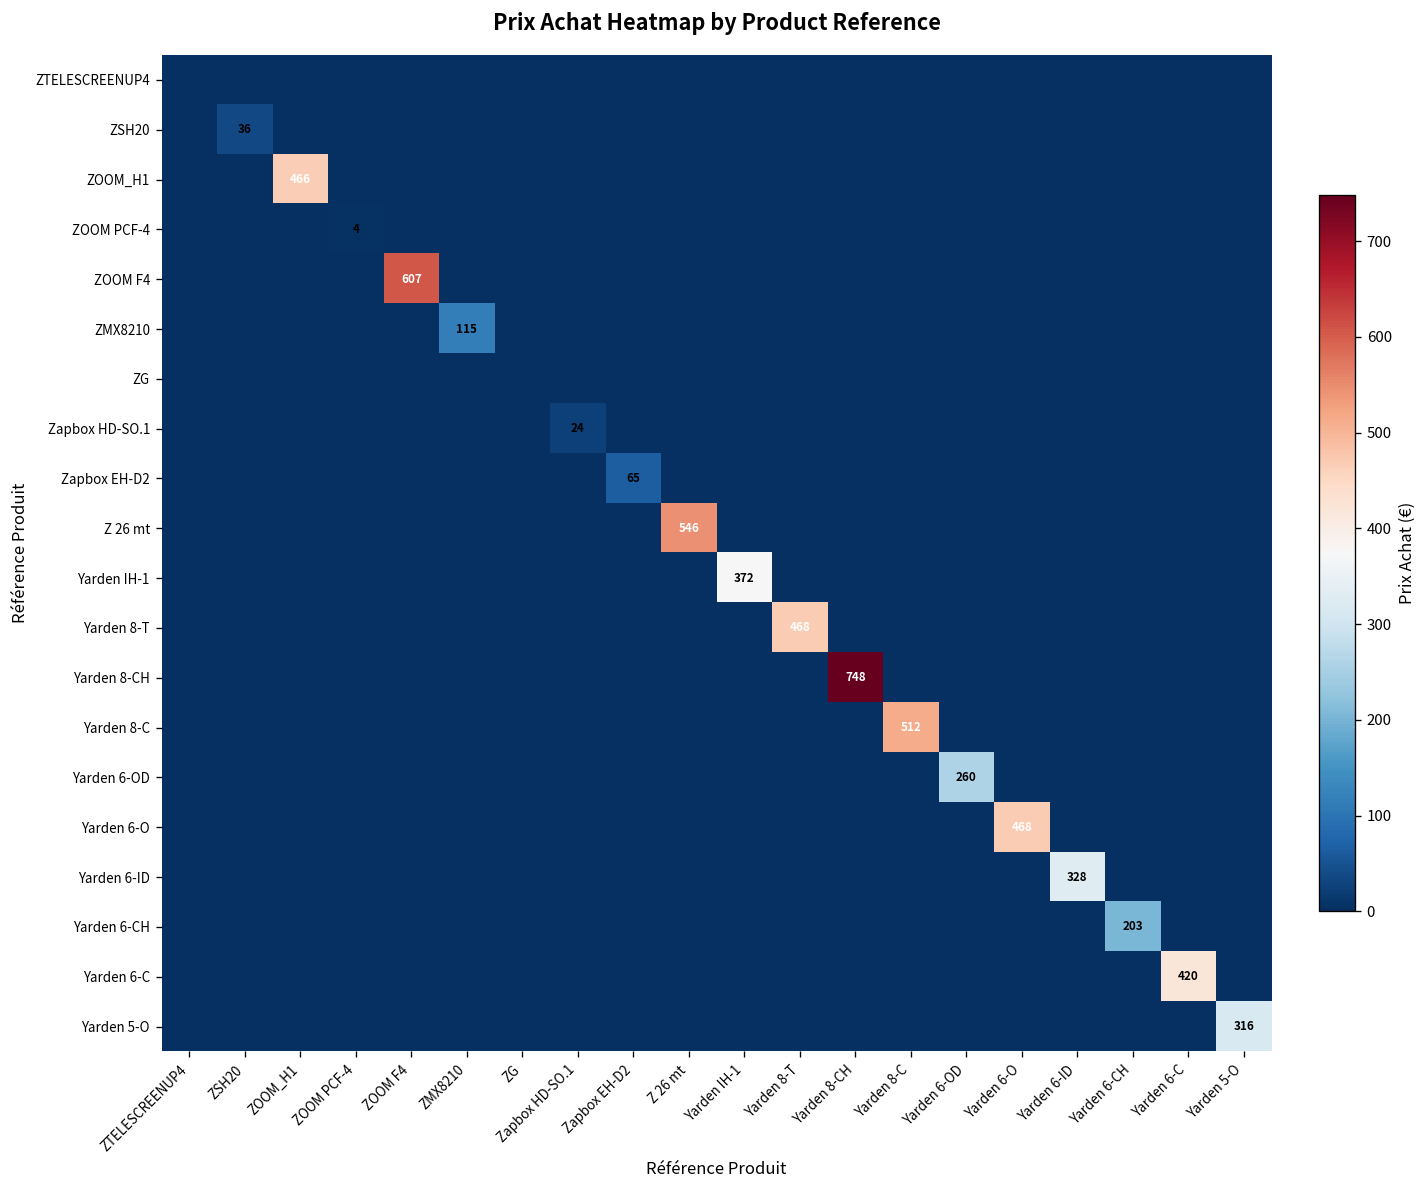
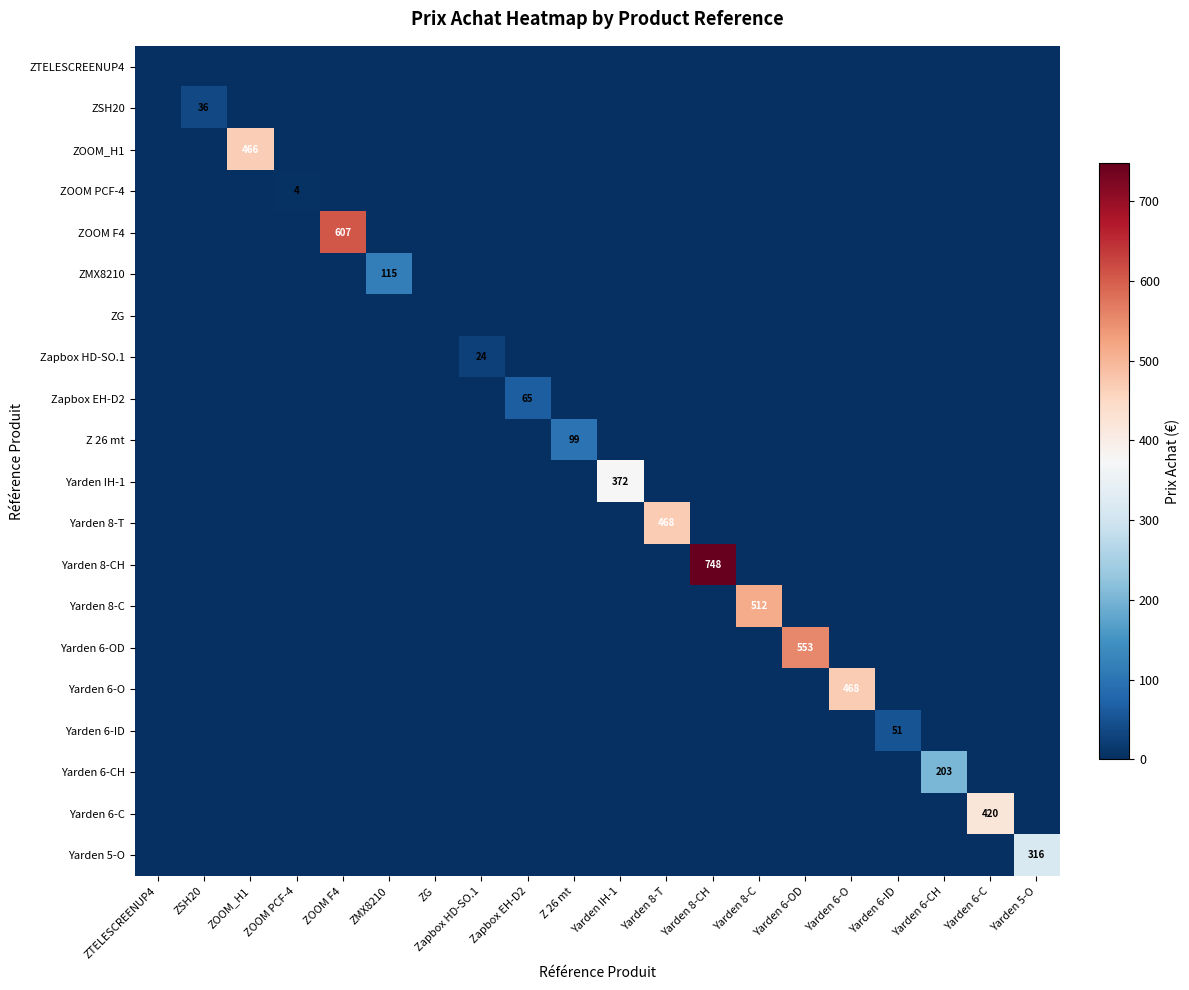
  {
    "ZSH20": {
      "ZSH20": 36
    },
    "ZOOM_H1": {
      "ZOOM_H1": 466
    },
    "ZOOM PCF-4": {
      "ZOOM PCF-4": 4
    },
    "ZOOM F4": {
      "ZOOM F4": 607
    },
    "ZMX8210": {
      "ZMX8210": 115
    },
    "Zapbox HD-SO.1": {
      "Zapbox HD-SO.1": 24
    },
    "Zapbox EH-D2": {
      "Zapbox EH-D2": 65
    },
    "Z 26 mt": {
-     "Z 26 mt": 546
+     "Z 26 mt": 99
    },
    "Yarden IH-1": {
      "Yarden IH-1": 372
    },
    "Yarden 8-T": {
      "Yarden 8-T": 468
    },
    "Yarden 8-CH": {
      "Yarden 8-CH": 748
    },
    "Yarden 8-C": {
      "Yarden 8-C": 512
    },
    "Yarden 6-OD": {
-     "Yarden 6-OD": 260
+     "Yarden 6-OD": 553
    },
    "Yarden 6-O": {
      "Yarden 6-O": 468
    },
    "Yarden 6-ID": {
-     "Yarden 6-ID": 328
+     "Yarden 6-ID": 51
    },
    "Yarden 6-CH": {
      "Yarden 6-CH": 203
    },
    "Yarden 6-C": {
      "Yarden 6-C": 420
    },
    "Yarden 5-O": {
      "Yarden 5-O": 316
    }
  }
